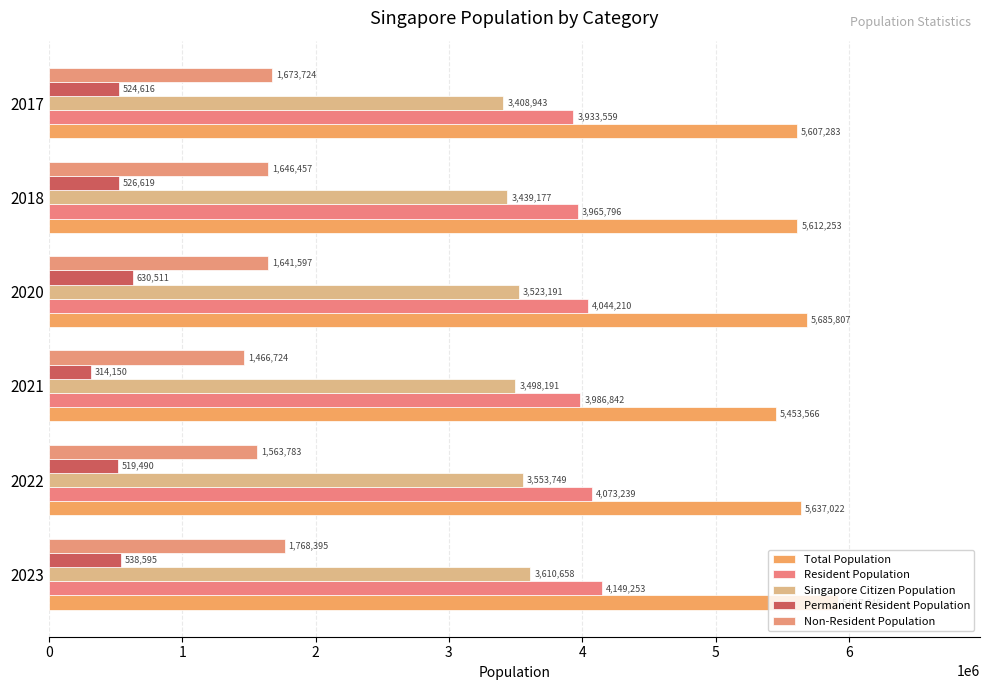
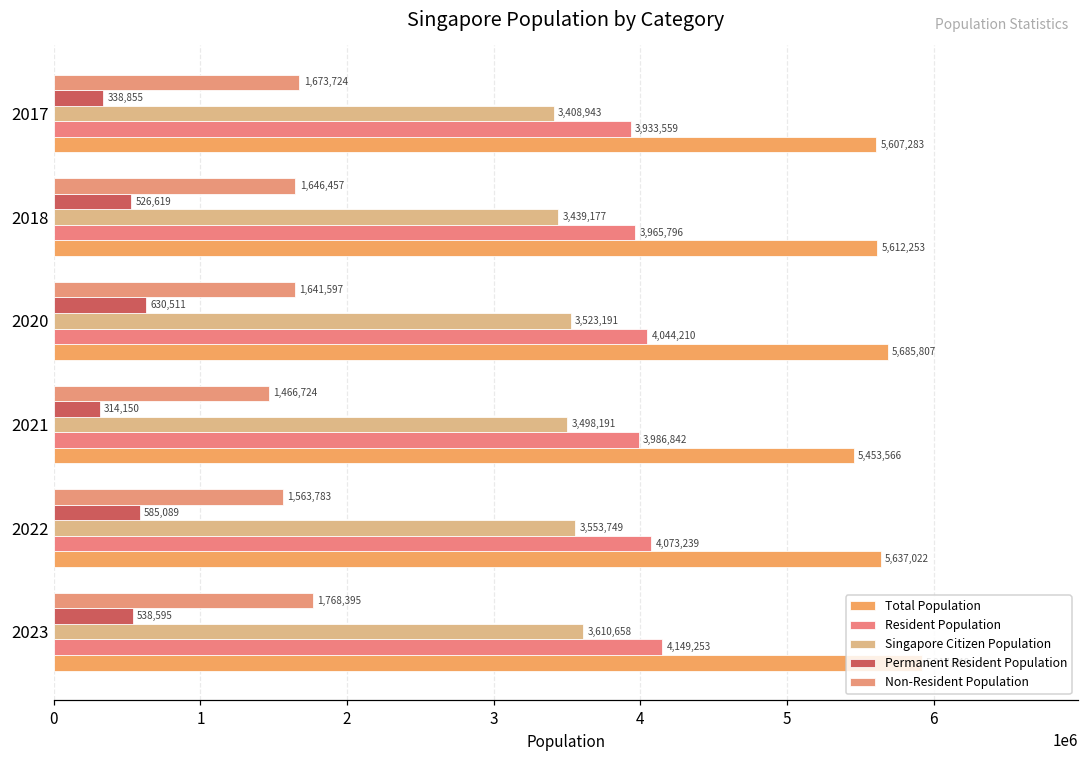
  {
    "Permanent Resident Population": {
-     "2017": "524,616",
+     "2017": "338,855",
      "2018": "526,619",
      "2020": "630,511",
      "2021": "314,150",
-     "2022": "519,490",
+     "2022": "585,089",
      "2023": "538,595"
    }
  }
